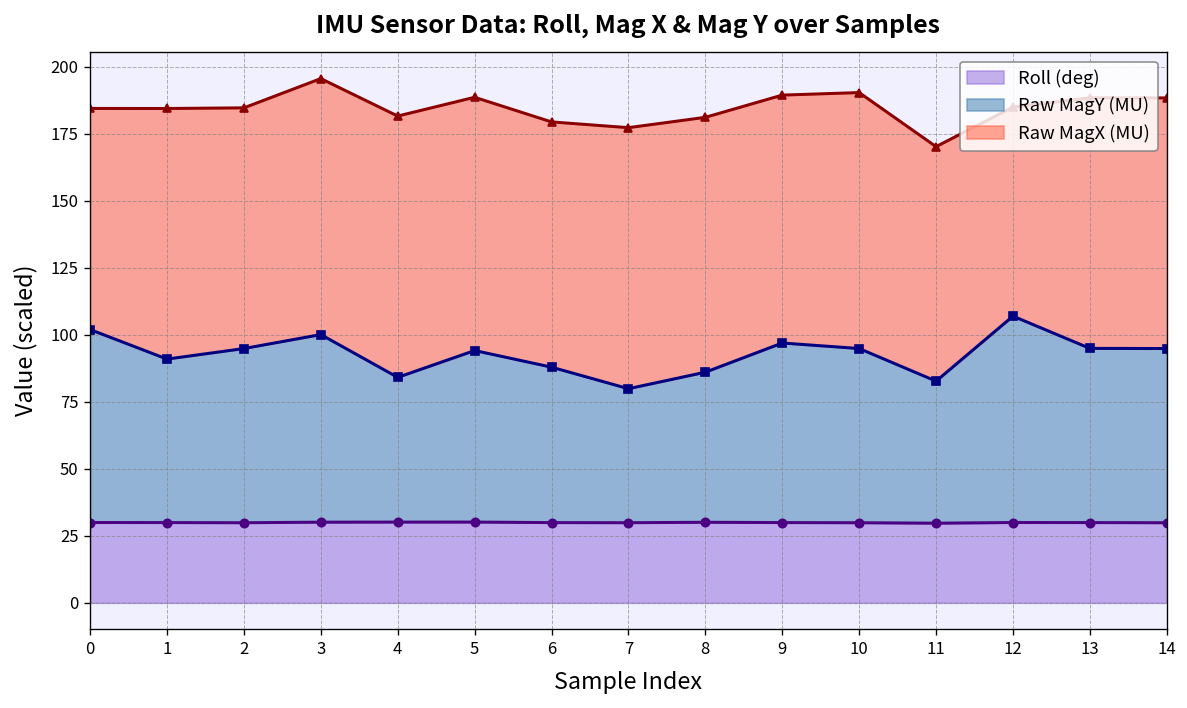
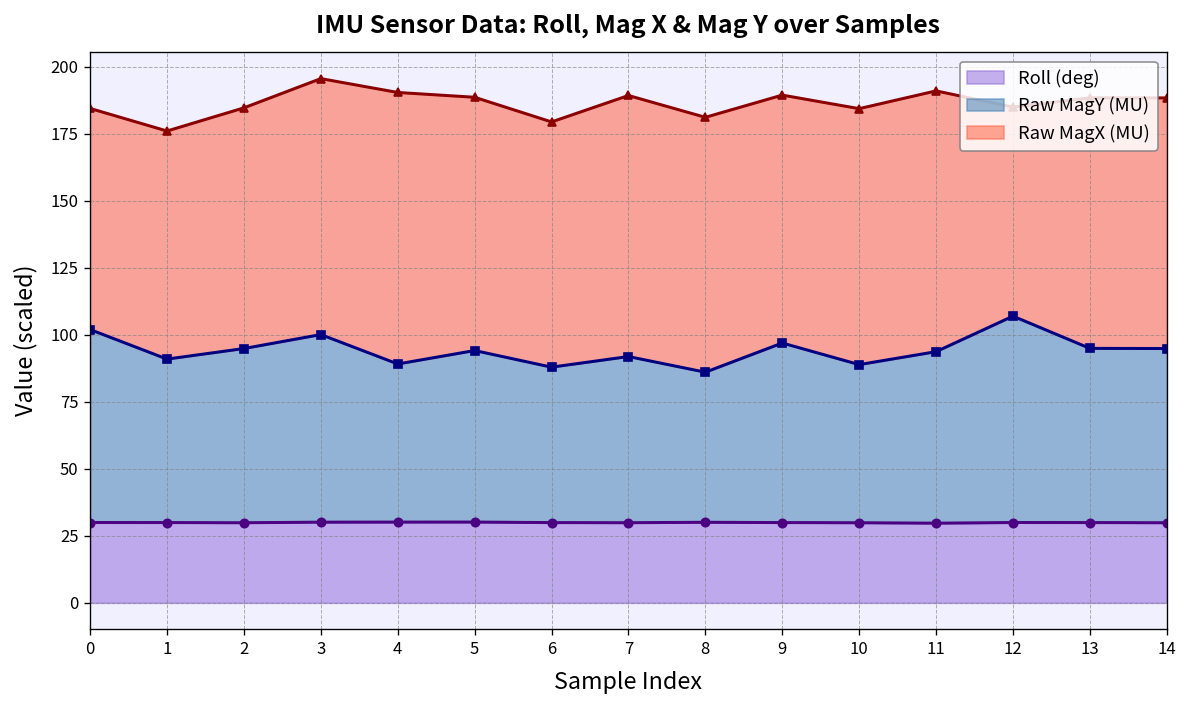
  {
    "Roll (deg)": {
      "0": 30,
      "1": 30,
      "2": 30,
      "3": 30,
      "4": 30,
      "5": 30,
      "6": 30,
      "7": 30,
      "8": 30,
      "9": 30,
      "10": 30,
      "11": 30,
      "12": 30,
      "13": 30,
      "14": 30
    },
    "Raw MagY (MU)": {
      "0": 72,
      "1": 61,
      "2": 65,
      "3": 70,
-     "4": 54,
+     "4": 59,
      "5": 64,
      "6": 58,
-     "7": 50,
+     "7": 62,
      "8": 56,
      "9": 67,
-     "10": 65,
-     "11": 53,
+     "10": 59,
+     "11": 64,
      "12": 77,
      "13": 65,
      "14": 65
    },
    "Raw MagX (MU)": {
      "0": 82,
-     "1": 94,
+     "1": 85,
      "2": 90,
      "3": 95,
-     "4": 98,
+     "4": 101,
      "5": 95,
      "6": 92,
      "7": 97,
      "8": 95,
      "9": 93,
      "10": 96,
-     "11": 87,
+     "11": 97,
      "14": 94
    }
  }
